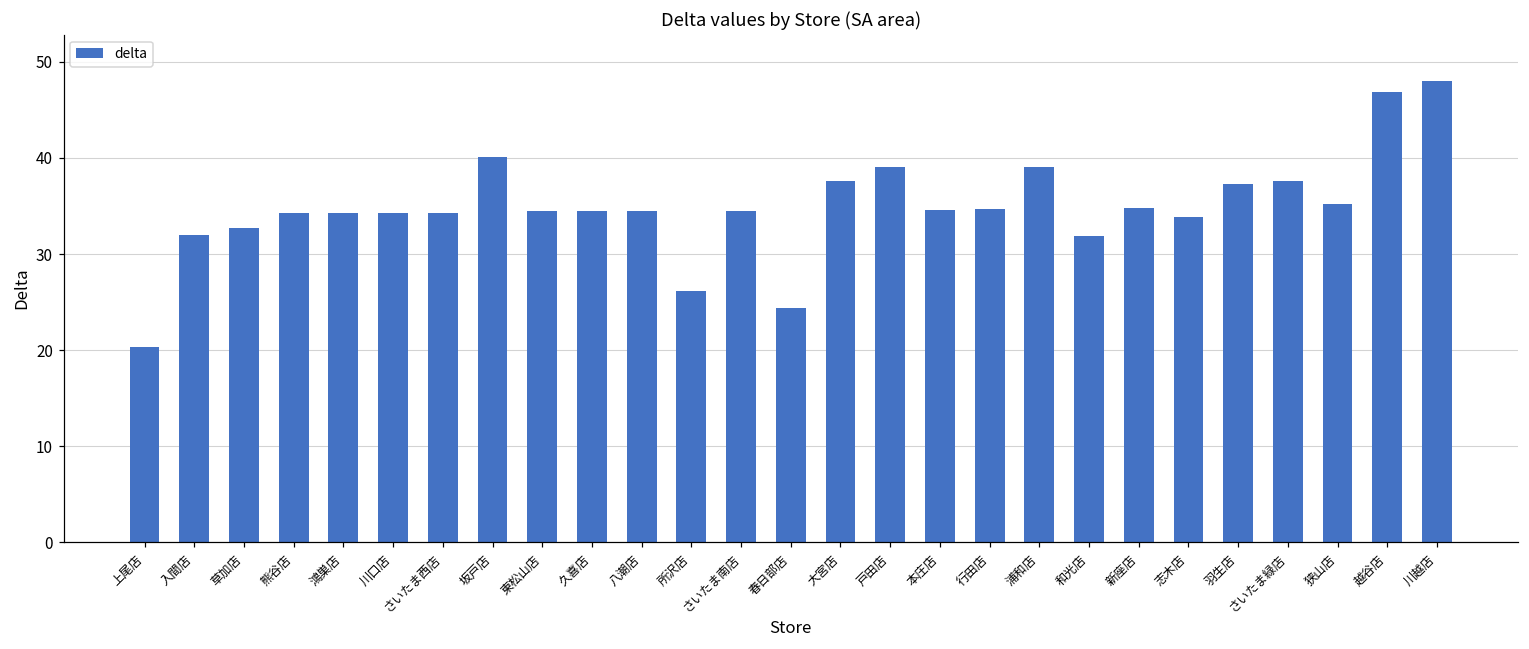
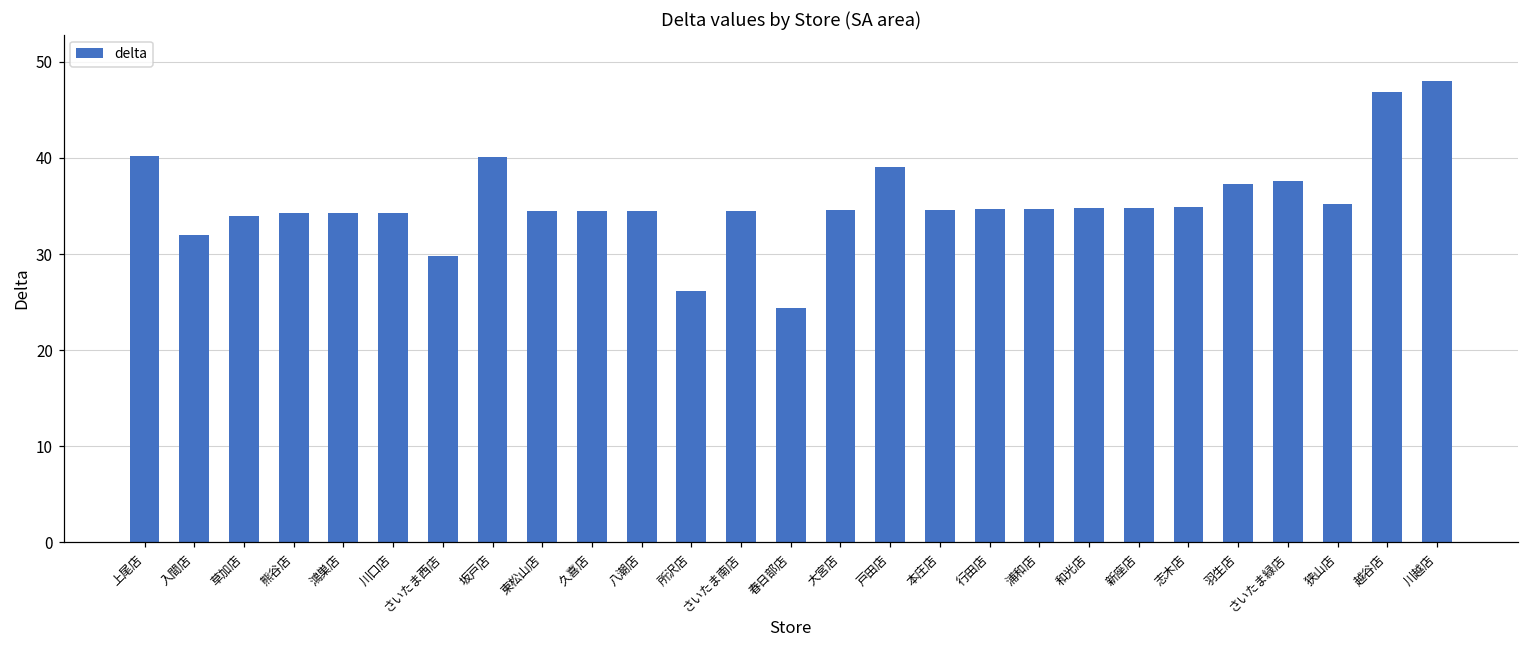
  {
-   "上尾店": 20,
+   "上尾店": 40,
    "入間店": 32,
-   "草加店": 33,
+   "草加店": 34,
    "熊谷店": 34,
    "鴻巣店": 34,
    "川口店": 34,
-   "さいたま西店": 34,
+   "さいたま西店": 30,
    "坂戸店": 40,
    "東松山店": 34,
    "久喜店": 34,
    "八潮店": 34,
    "所沢店": 26,
    "さいたま南店": 35,
    "春日部店": 24,
-   "大宮店": 38,
+   "大宮店": 35,
    "戸田店": 39,
    "本庄店": 35,
    "行田店": 35,
-   "浦和店": 39,
-   "和光店": 32,
+   "浦和店": 35,
+   "和光店": 35,
    "新座店": 35,
-   "志木店": 34,
+   "志木店": 35,
    "羽生店": 37,
    "さいたま緑店": 38,
    "狭山店": 35,
    "越谷店": 47,
    "川越店": 48
  }
